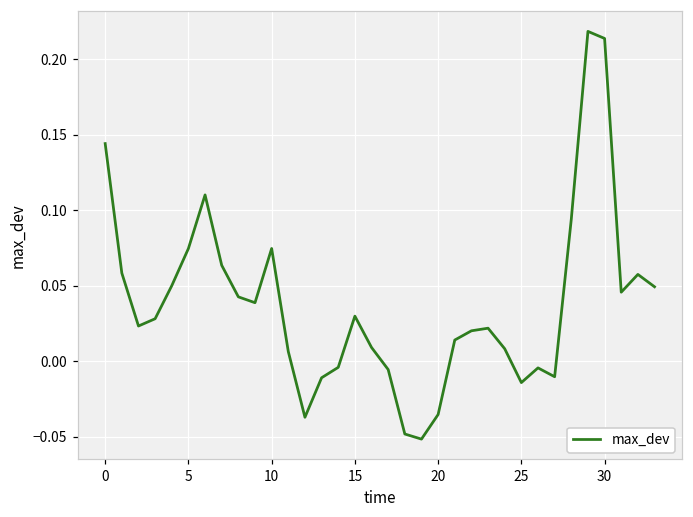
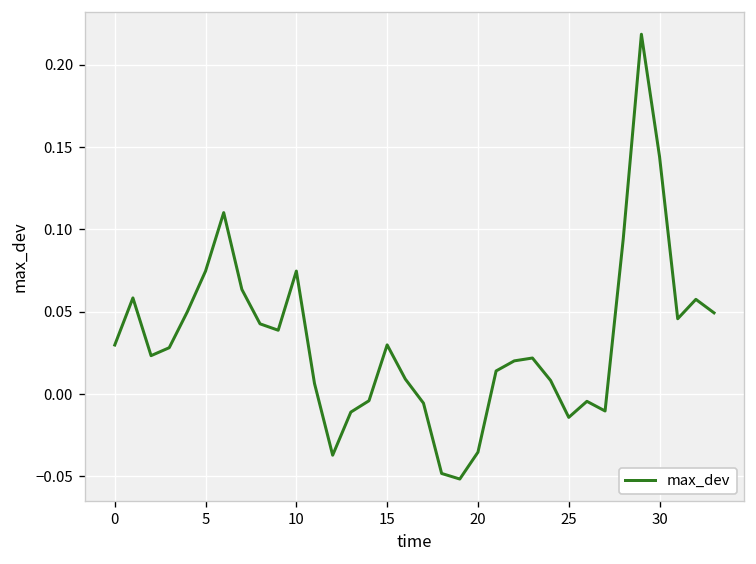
  {
-   "0": 0.144,
+   "0": 0.030,
    "5": 0.075,
    "10": 0.075,
    "15": 0.030,
    "20": -0.035,
    "25": -0.014,
-   "30": 0.214
+   "30": 0.144
  }
